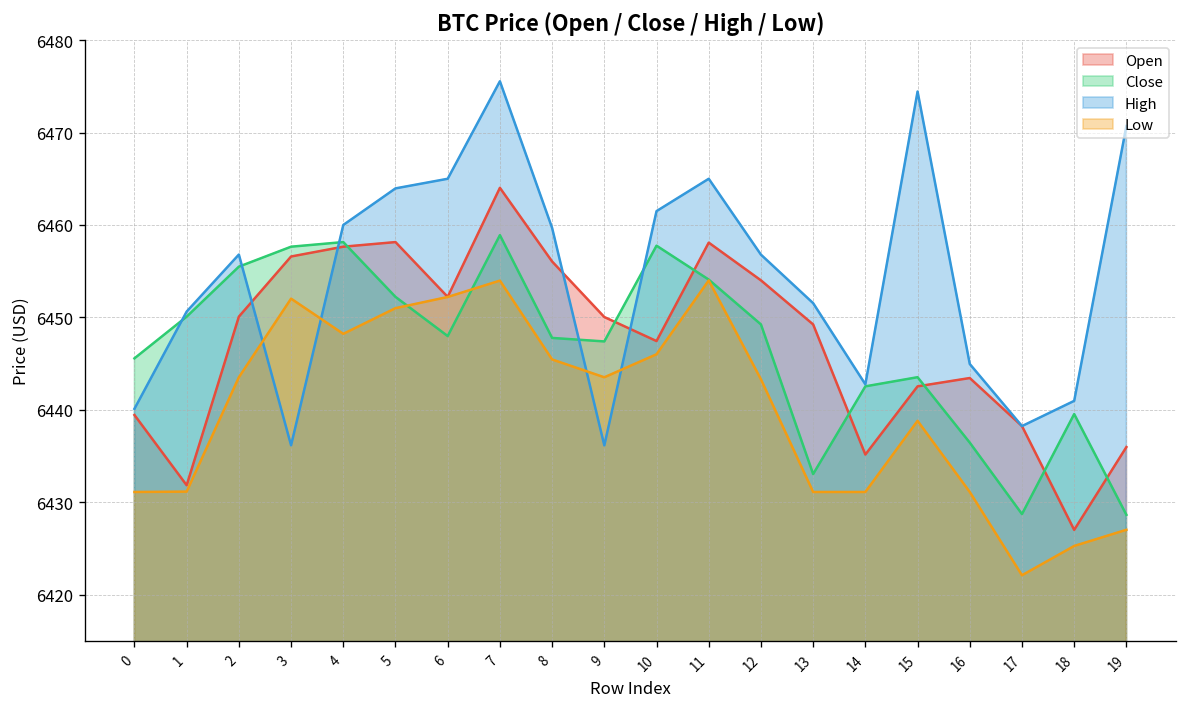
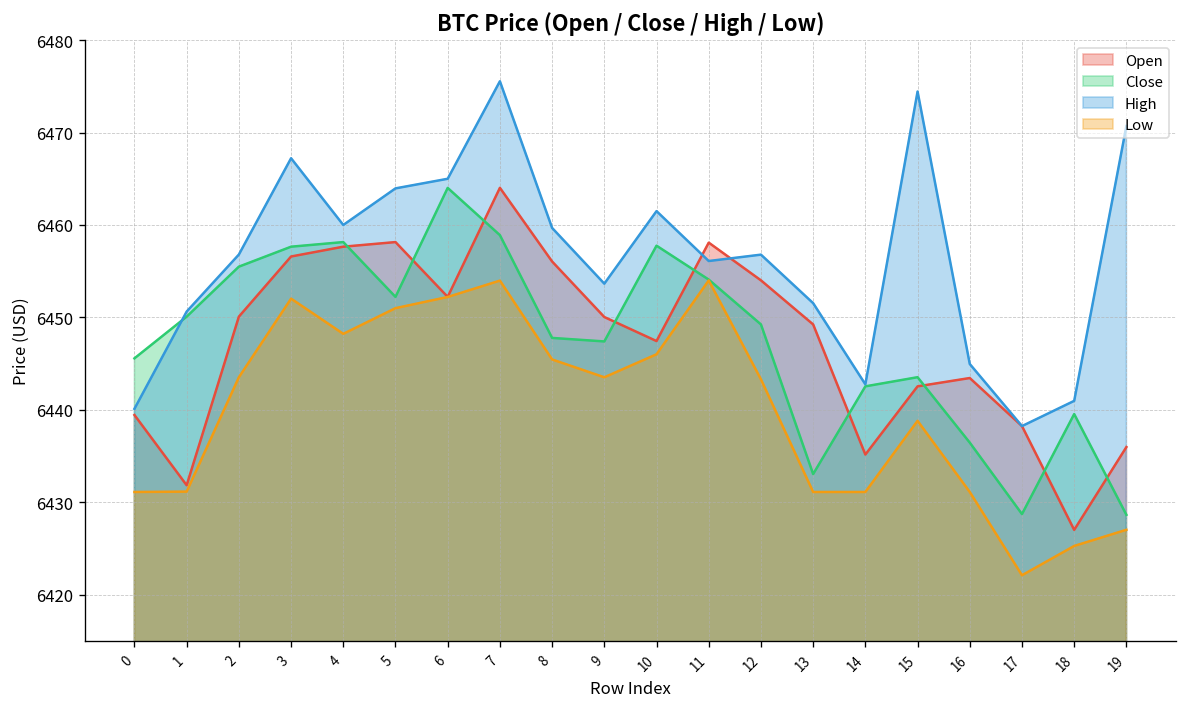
  {
    "Close": {
      "0": 6446,
      "1": 6450,
      "2": 6455,
      "3": 6458,
      "4": 6458,
      "5": 6452,
-     "6": 6448,
+     "6": 6464,
      "7": 6459,
      "8": 6448,
      "9": 6447,
      "10": 6458,
      "12": 6449,
      "13": 6433,
      "15": 6444,
      "16": 6436,
      "17": 6429,
      "18": 6440,
      "19": 6429
    },
    "High": {
      "0": 6440,
      "1": 6451,
      "2": 6457,
-     "3": 6436,
+     "3": 6467,
      "4": 6460,
      "5": 6464,
      "6": 6465,
      "7": 6476,
      "8": 6460,
-     "9": 6436,
+     "9": 6454,
      "10": 6462,
-     "11": 6465,
+     "11": 6456,
      "12": 6457,
      "13": 6452,
      "15": 6474,
      "16": 6445,
      "18": 6441
    }
  }
